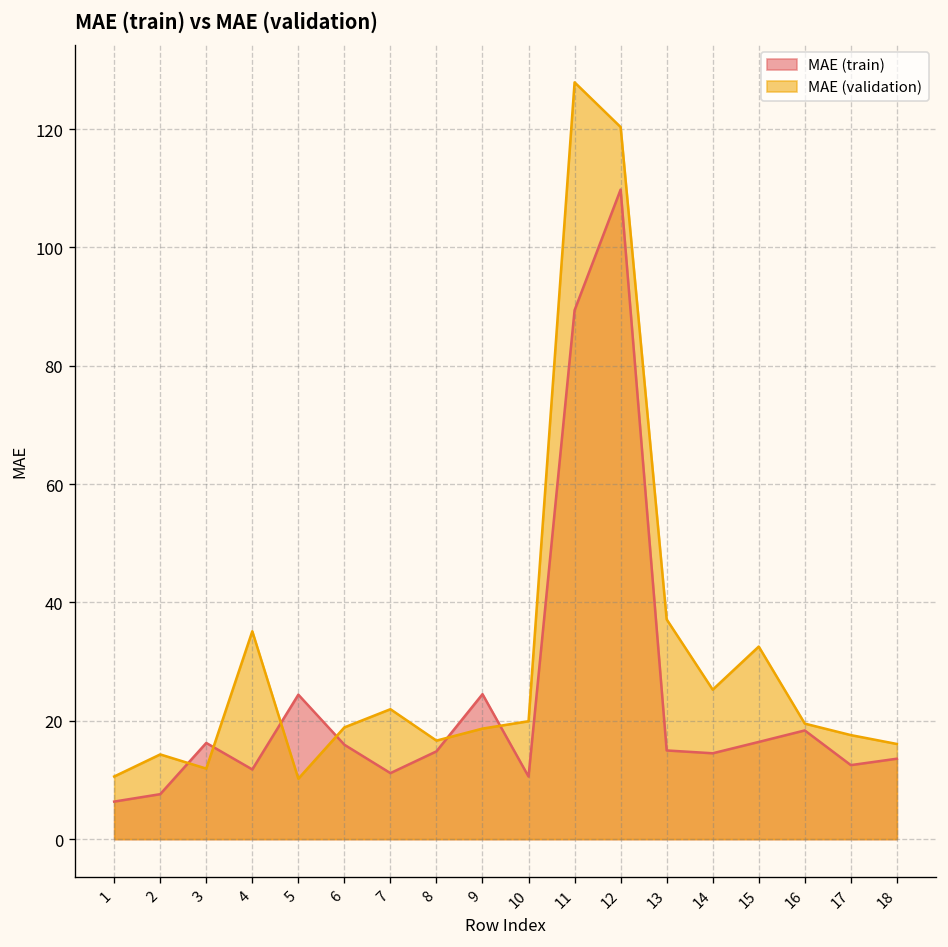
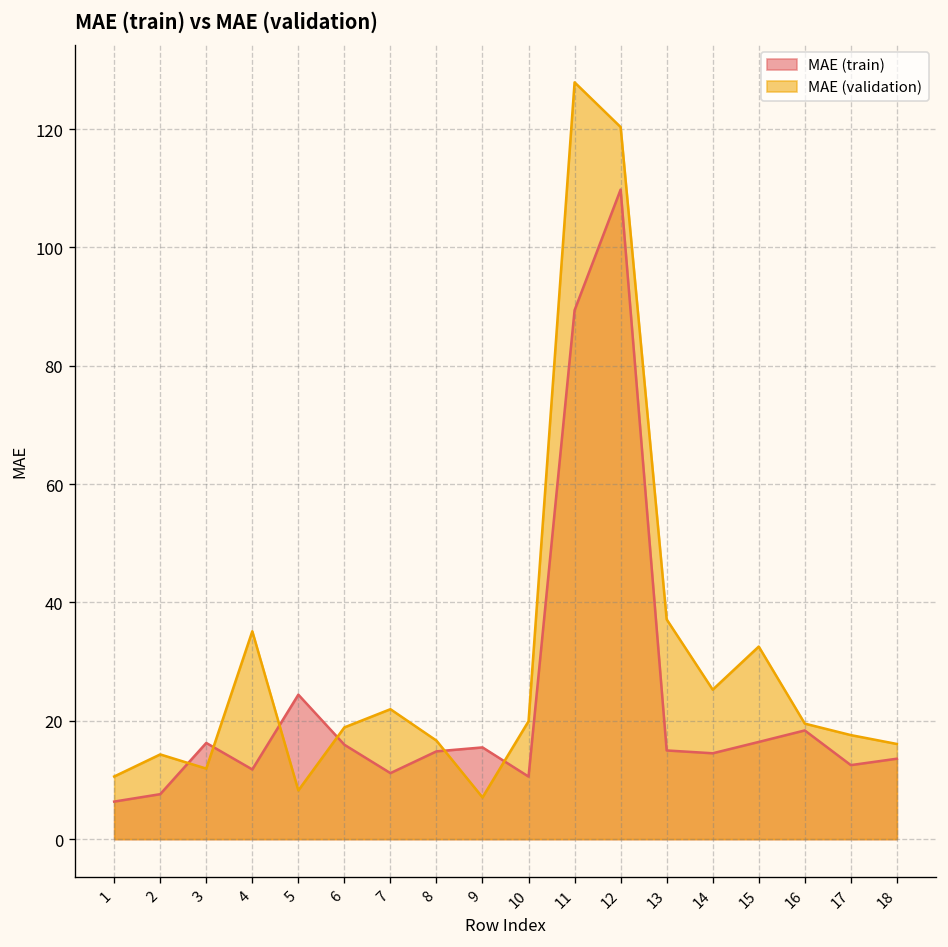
  {
    "MAE (train)": {
      "1": 6,
      "2": 8,
      "3": 16,
      "4": 12,
      "5": 24,
      "6": 16,
      "7": 11,
      "8": 15,
-     "9": 25,
+     "9": 16,
      "10": 11,
      "11": 89,
      "12": 110,
      "13": 15,
      "14": 15,
      "15": 16,
      "16": 18,
      "17": 13,
      "18": 14
    },
    "MAE (validation)": {
      "1": 11,
      "2": 14,
      "3": 12,
      "4": 35,
-     "5": 10,
+     "5": 8,
      "6": 19,
      "7": 22,
      "8": 17,
-     "9": 19,
+     "9": 7,
      "10": 20,
      "11": 128,
      "12": 120,
      "13": 37,
      "14": 25,
      "15": 33,
      "16": 20,
      "17": 18,
      "18": 16
    }
  }
